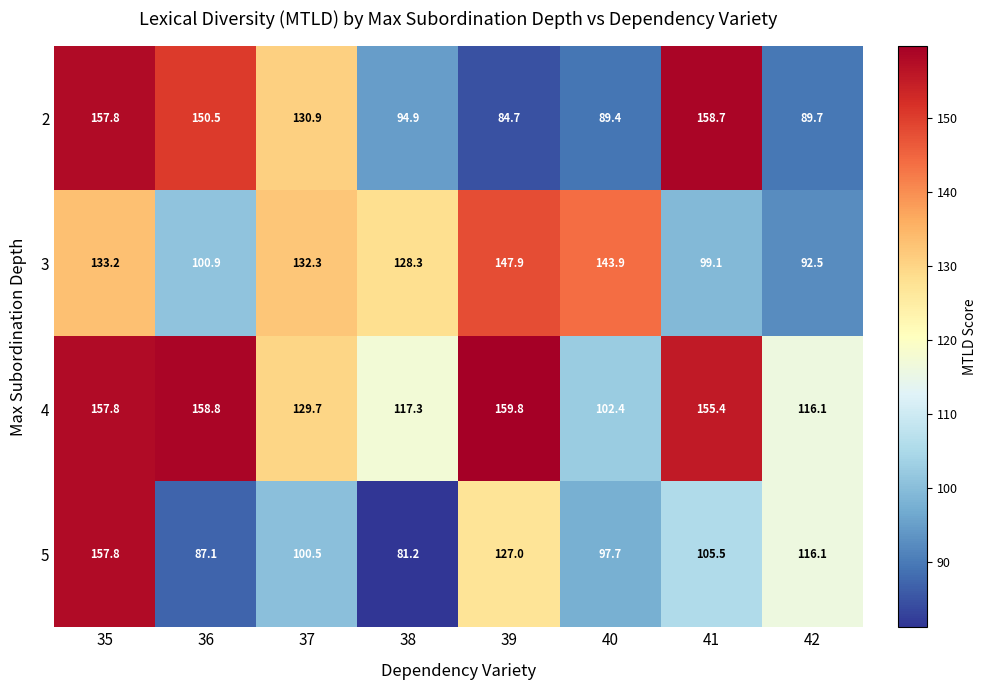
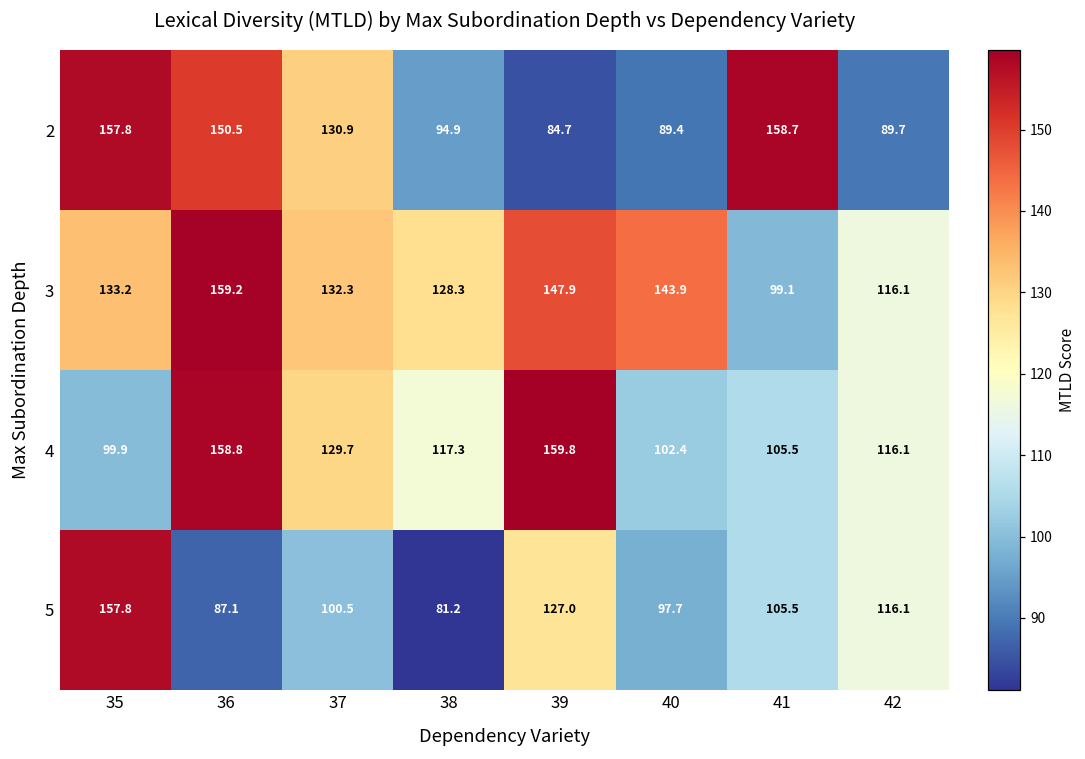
  {
    "2": {
      "35": 157.8,
      "36": 150.5,
      "37": 130.9,
      "38": 94.9,
      "39": 84.7,
      "40": 89.4,
      "41": 158.7,
      "42": 89.7
    },
    "3": {
      "35": 133.2,
-     "36": 100.9,
+     "36": 159.2,
      "37": 132.3,
      "38": 128.3,
      "39": 147.9,
      "40": 143.9,
      "41": 99.1,
-     "42": 92.5
+     "42": 116.1
    },
    "4": {
-     "35": 157.8,
+     "35": 99.9,
      "36": 158.8,
      "37": 129.7,
      "38": 117.3,
      "39": 159.8,
      "40": 102.4,
-     "41": 155.4,
+     "41": 105.5,
      "42": 116.1
    },
    "5": {
      "35": 157.8,
      "36": 87.1,
      "37": 100.5,
      "38": 81.2,
      "39": 127.0,
      "40": 97.7,
      "41": 105.5,
      "42": 116.1
    }
  }
